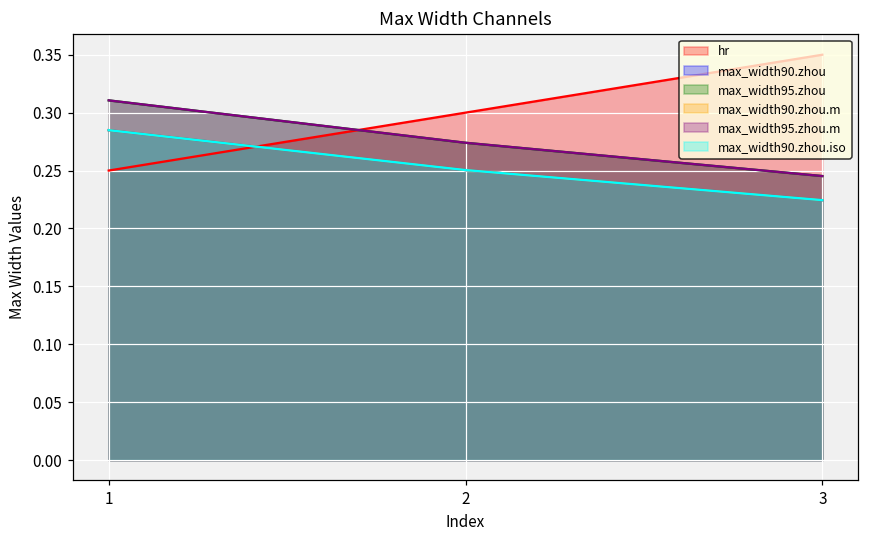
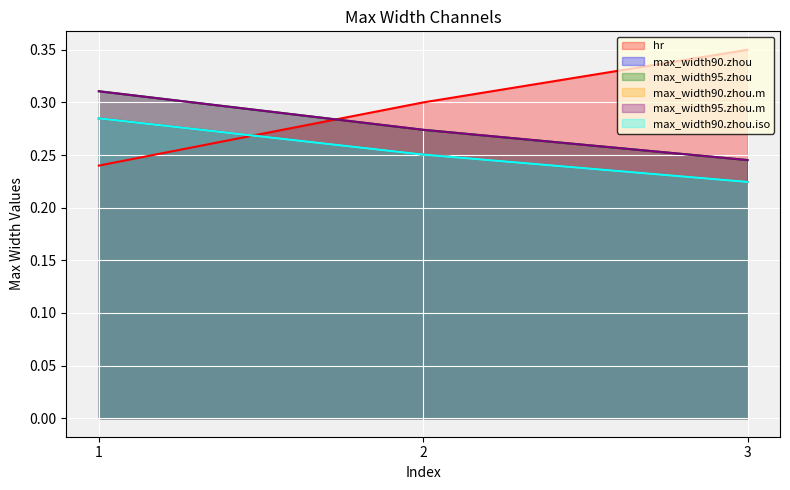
  {
    "hr": {
-     "1": 0.25,
+     "1": 0.24,
      "2": 0.30
    },
    "max_width90.zhou.iso": {
      "1": 0.285,
      "2": 0.25,
      "3": 0.224
    },
    "max_width95.zhou.m": {
      "1": 0.31,
      "2": 0.274,
      "3": 0.245
    }
  }
